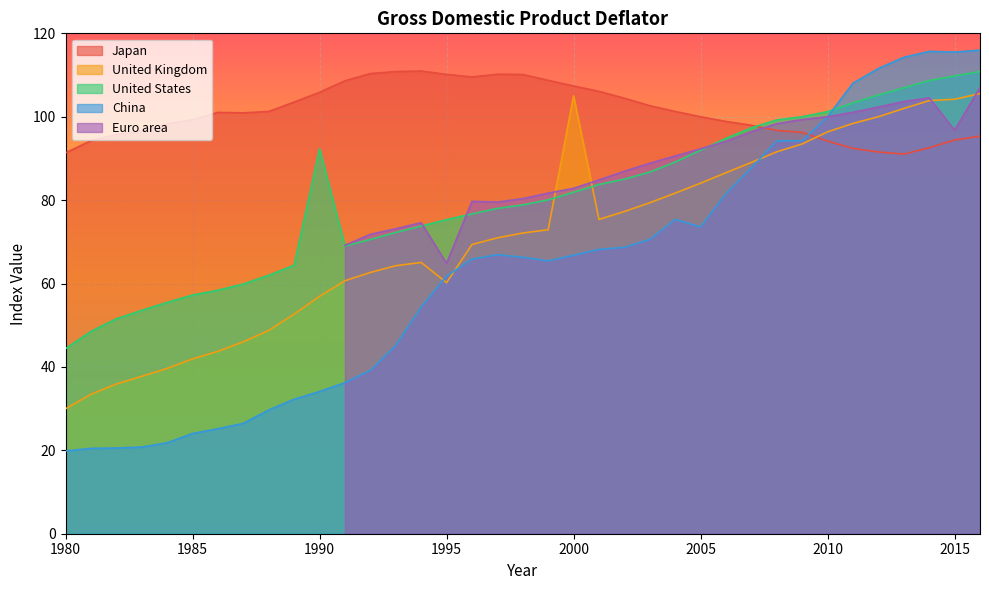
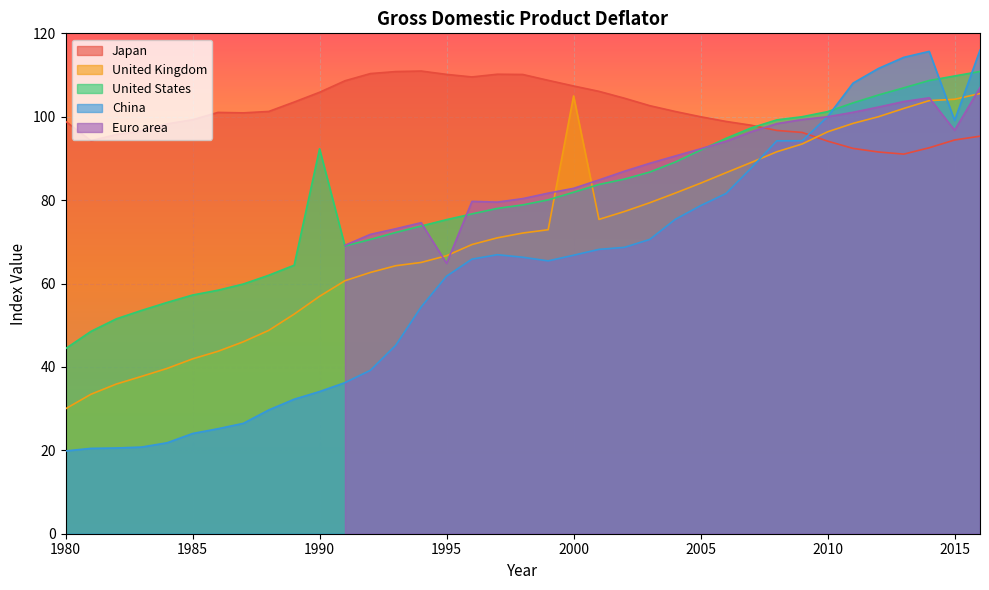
  {
    "Japan": {
-     "1980": 91,
+     "1980": 99,
      "1990": 106,
      "1995": 110,
      "2000": 107,
      "2005": 100,
      "2010": 94,
      "2015": 94
    },
    "United Kingdom": {
      "1980": 30,
      "1985": 42,
      "1990": 57,
-     "1995": 60,
+     "1995": 67,
      "2000": 105,
      "2005": 84,
      "2010": 96,
      "2015": 104
    },
    "United States": {
      "1980": 44,
      "1985": 57,
      "1990": 92,
      "1995": 75,
      "2000": 82,
      "2010": 101,
      "2015": 110
    },
    "China": {
      "1980": 20,
      "1985": 24,
      "1990": 34,
      "1995": 62,
      "2000": 67,
-     "2005": 74,
-     "2015": 116
+     "2005": 79,
+     "2015": 99
    },
    "Euro area": {
      "1995": 65,
      "2000": 83,
      "2015": 97
    }
  }
